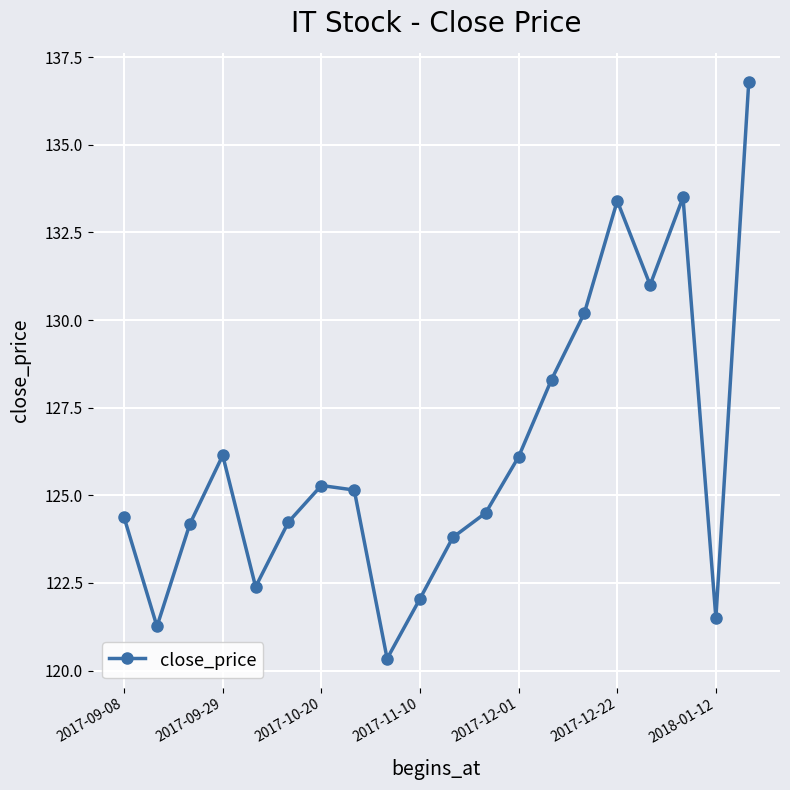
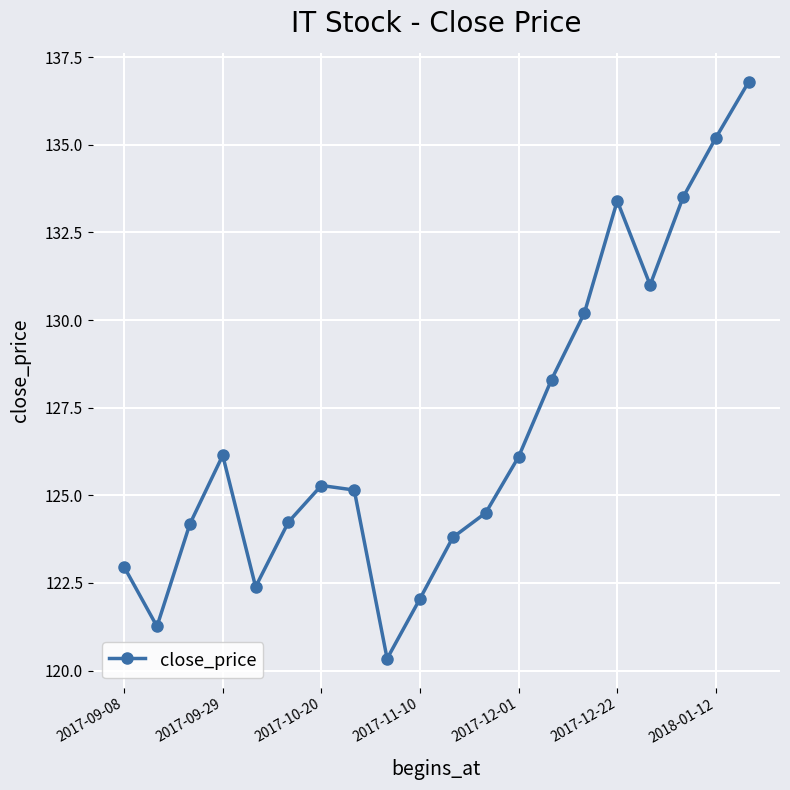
  {
-   "2017-09-08": 124.4,
+   "2017-09-08": 123.0,
    "2017-09-29": 126.1,
    "2017-10-20": 125.3,
    "2017-11-10": 122.1,
    "2017-12-01": 126.1,
    "2017-12-22": 133.4,
-   "2018-01-12": 121.5
+   "2018-01-12": 135.2
  }
